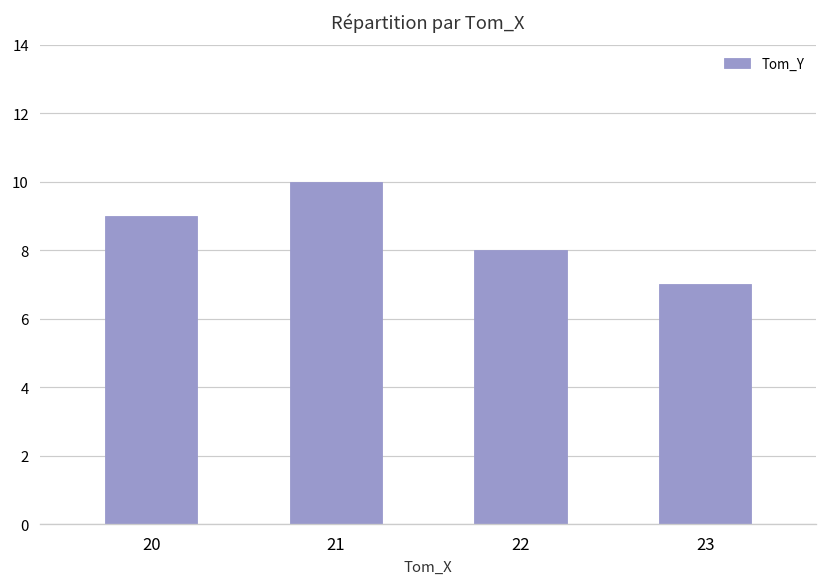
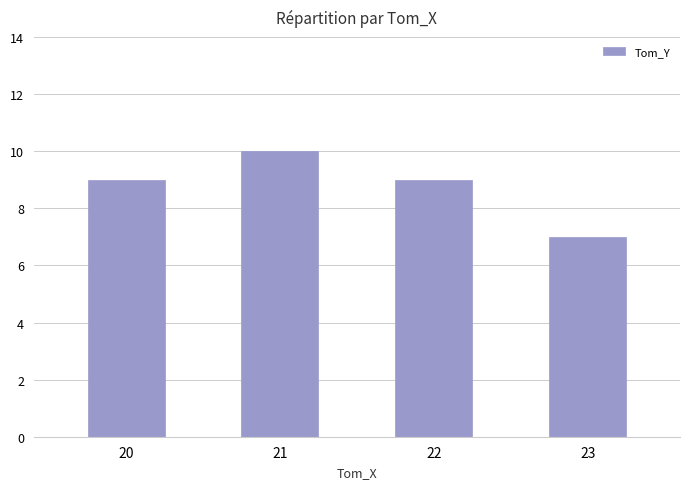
  {
    "20": 9,
    "21": 10,
-   "22": 8,
+   "22": 9,
    "23": 7
  }
